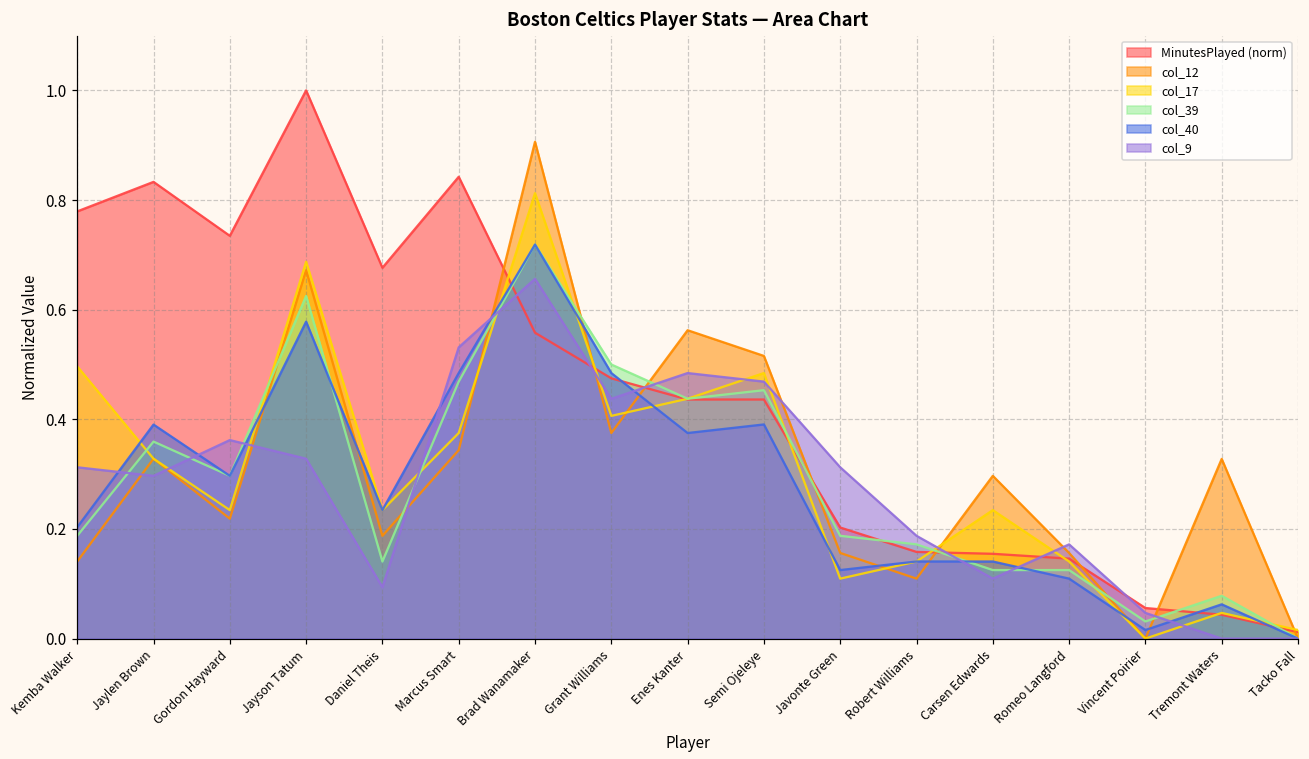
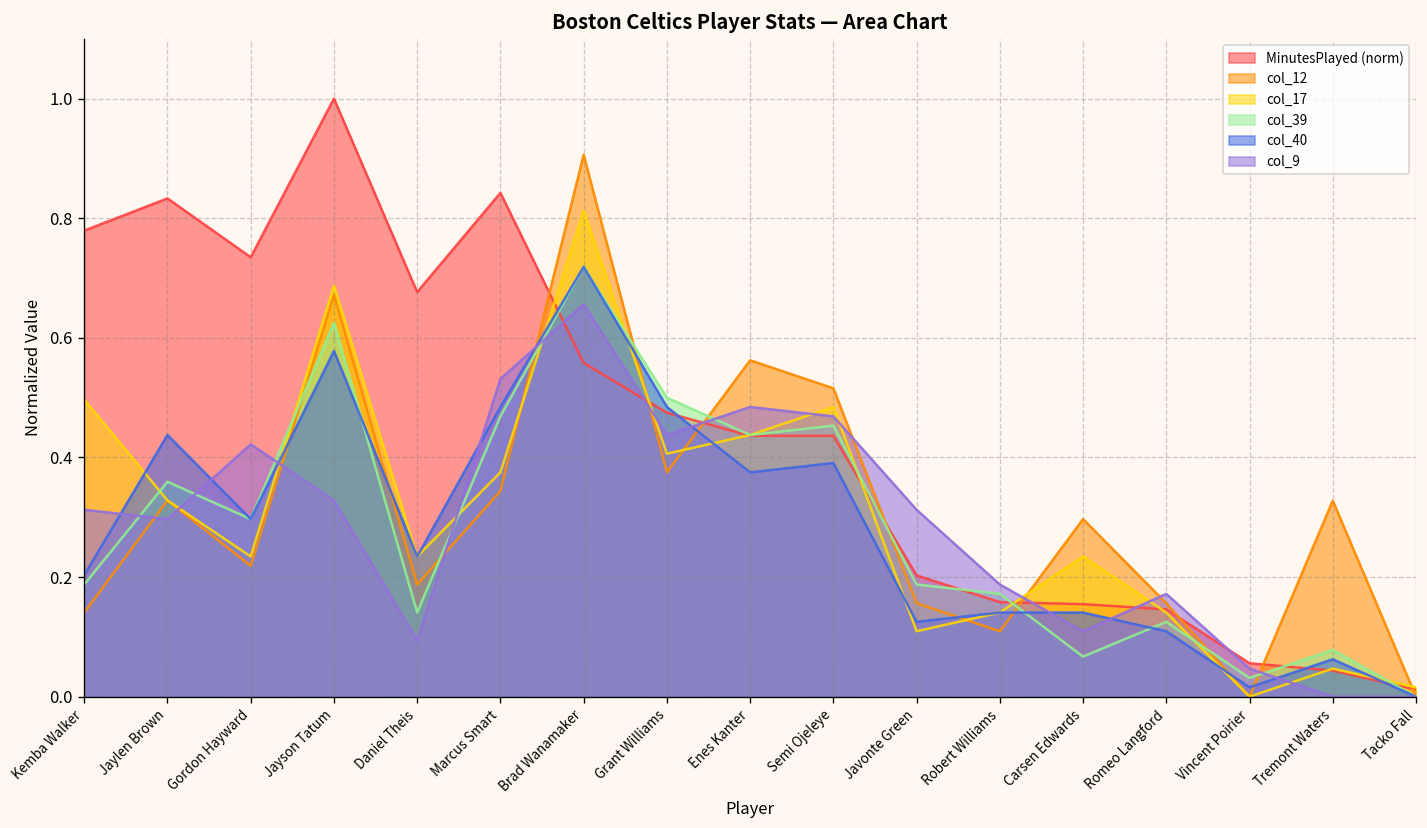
  {
    "MinutesPlayed (norm)": {
      "Kemba Walker": 0.78,
      "Jaylen Brown": 0.83,
      "Gordon Hayward": 0.73,
      "Jayson Tatum": 1.00,
      "Daniel Theis": 0.68,
      "Marcus Smart": 0.84,
      "Brad Wanamaker": 0.56,
      "Grant Williams": 0.47,
      "Semi Ojeleye": 0.44,
      "Javonte Green": 0.20,
      "Robert Williams": 0.16,
      "Carsen Edwards": 0.15,
      "Romeo Langford": 0.15,
      "Vincent Poirier": 0.06
    },
    "col_12": {
      "Kemba Walker": 0.14,
      "Gordon Hayward": 0.22,
      "Jayson Tatum": 0.67,
      "Daniel Theis": 0.19,
      "Marcus Smart": 0.34,
      "Brad Wanamaker": 0.91,
      "Grant Williams": 0.38,
      "Enes Kanter": 0.56,
      "Semi Ojeleye": 0.52,
      "Javonte Green": 0.16,
      "Robert Williams": 0.11,
      "Carsen Edwards": 0.30,
      "Romeo Langford": 0.16,
      "Tremont Waters": 0.33
    },
    "col_17": {
      "Kemba Walker": 0.50,
      "Gordon Hayward": 0.23,
      "Jayson Tatum": 0.69,
      "Marcus Smart": 0.38,
      "Brad Wanamaker": 0.81,
      "Grant Williams": 0.41,
      "Semi Ojeleye": 0.48,
      "Javonte Green": 0.11,
      "Carsen Edwards": 0.23,
      "Romeo Langford": 0.14
    },
    "col_39": {
      "Kemba Walker": 0.19,
      "Jaylen Brown": 0.36,
      "Jayson Tatum": 0.63,
      "Daniel Theis": 0.14,
      "Marcus Smart": 0.47,
      "Grant Williams": 0.50,
      "Semi Ojeleye": 0.45,
      "Javonte Green": 0.19,
      "Robert Williams": 0.17,
-     "Carsen Edwards": 0.13,
+     "Carsen Edwards": 0.07,
      "Romeo Langford": 0.13,
      "Vincent Poirier": 0.03,
      "Tremont Waters": 0.08
    },
    "col_40": {
      "Kemba Walker": 0.20,
-     "Jaylen Brown": 0.39,
+     "Jaylen Brown": 0.44,
      "Jayson Tatum": 0.58,
      "Marcus Smart": 0.48,
      "Grant Williams": 0.48,
      "Enes Kanter": 0.38,
      "Semi Ojeleye": 0.39,
      "Javonte Green": 0.13,
      "Carsen Edwards": 0.14,
      "Romeo Langford": 0.11,
      "Vincent Poirier": 0.02,
      "Tremont Waters": 0.06
    },
    "col_9": {
      "Kemba Walker": 0.31,
      "Jaylen Brown": 0.30,
-     "Gordon Hayward": 0.36,
+     "Gordon Hayward": 0.42,
      "Jayson Tatum": 0.33,
      "Daniel Theis": 0.09,
      "Marcus Smart": 0.53,
      "Brad Wanamaker": 0.66,
      "Grant Williams": 0.44,
      "Enes Kanter": 0.48,
      "Semi Ojeleye": 0.47,
      "Javonte Green": 0.31,
      "Robert Williams": 0.19,
      "Carsen Edwards": 0.11,
      "Romeo Langford": 0.17,
      "Vincent Poirier": 0.05,
      "Tremont Waters": 0.00
    }
  }
